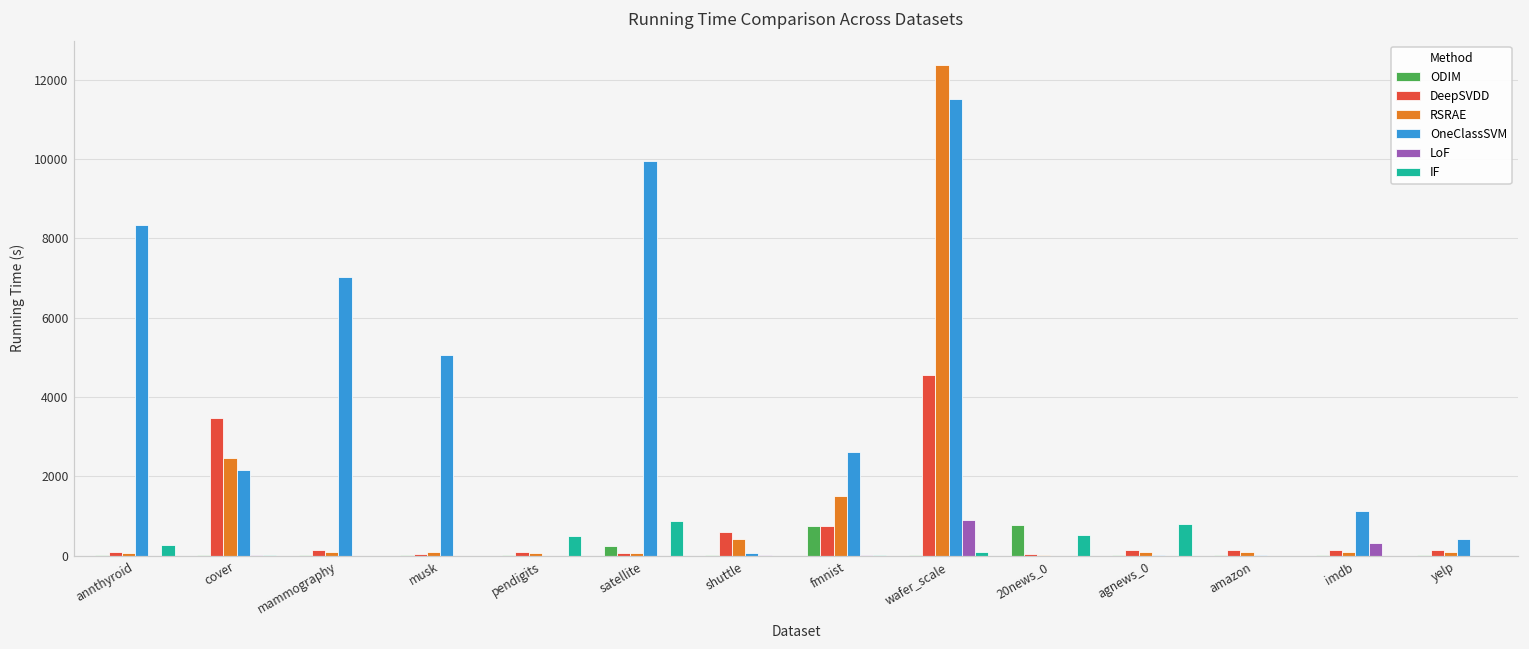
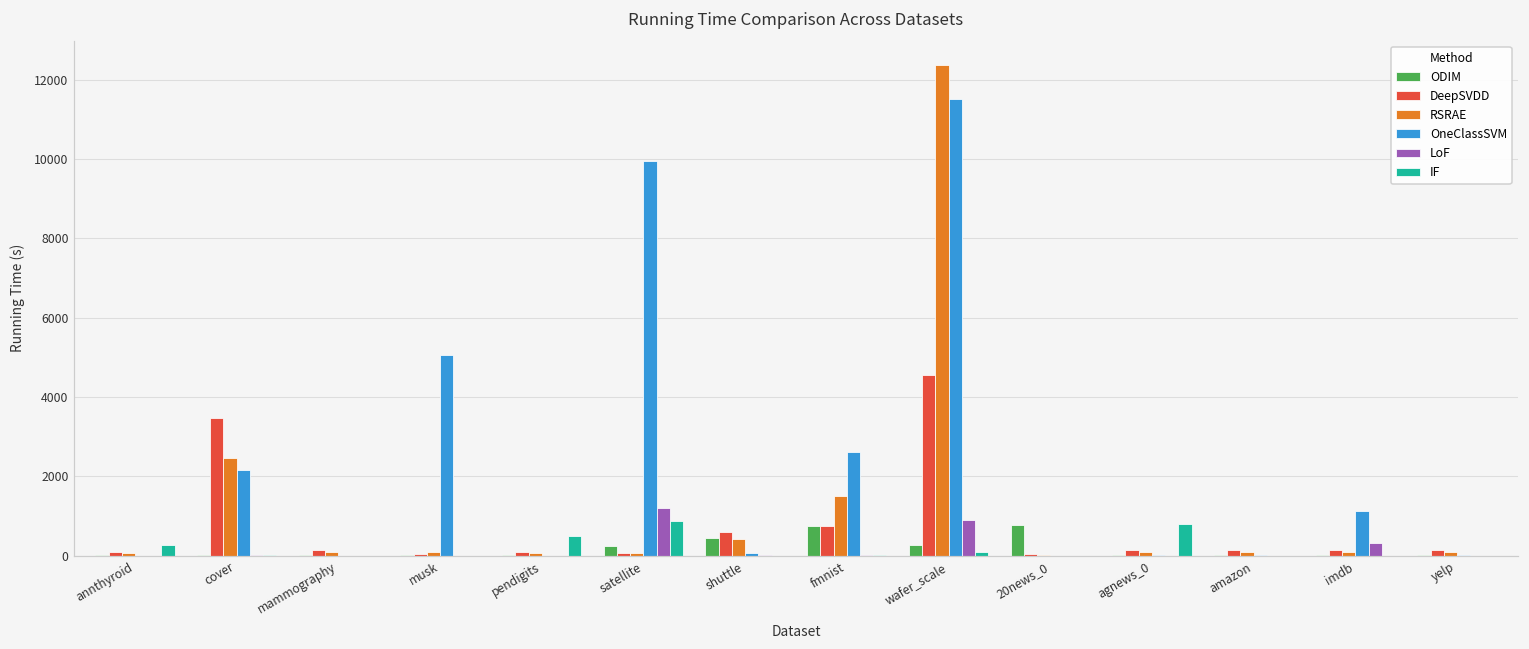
  {
    "ODIM": {
      "satellite": 200,
-     "shuttle": 0,
+     "shuttle": 500,
      "fmnist": 800,
-     "wafer_scale": 0,
+     "wafer_scale": 300,
      "20news_0": 800
    },
    "OneClassSVM": {
-     "annthyroid": 8300,
+     "annthyroid": 0,
      "cover": 2200,
-     "mammography": 7000,
+     "mammography": 0,
      "musk": 5100,
      "satellite": 9900,
      "fmnist": 2600,
      "wafer_scale": 11500,
      "imdb": 1100,
-     "yelp": 400
+     "yelp": 0
    },
    "LoF": {
-     "satellite": 0,
+     "satellite": 1200,
      "wafer_scale": 900,
      "imdb": 300
    },
    "IF": {
      "annthyroid": 300,
      "pendigits": 500,
      "satellite": 900,
      "wafer_scale": 100,
-     "20news_0": 500,
+     "20news_0": 0,
      "agnews_0": 800
    }
  }
